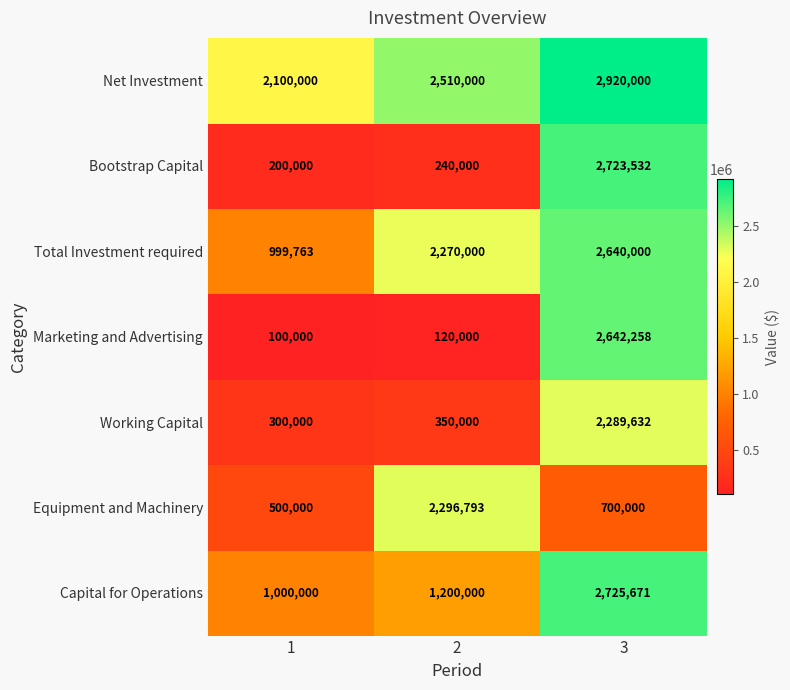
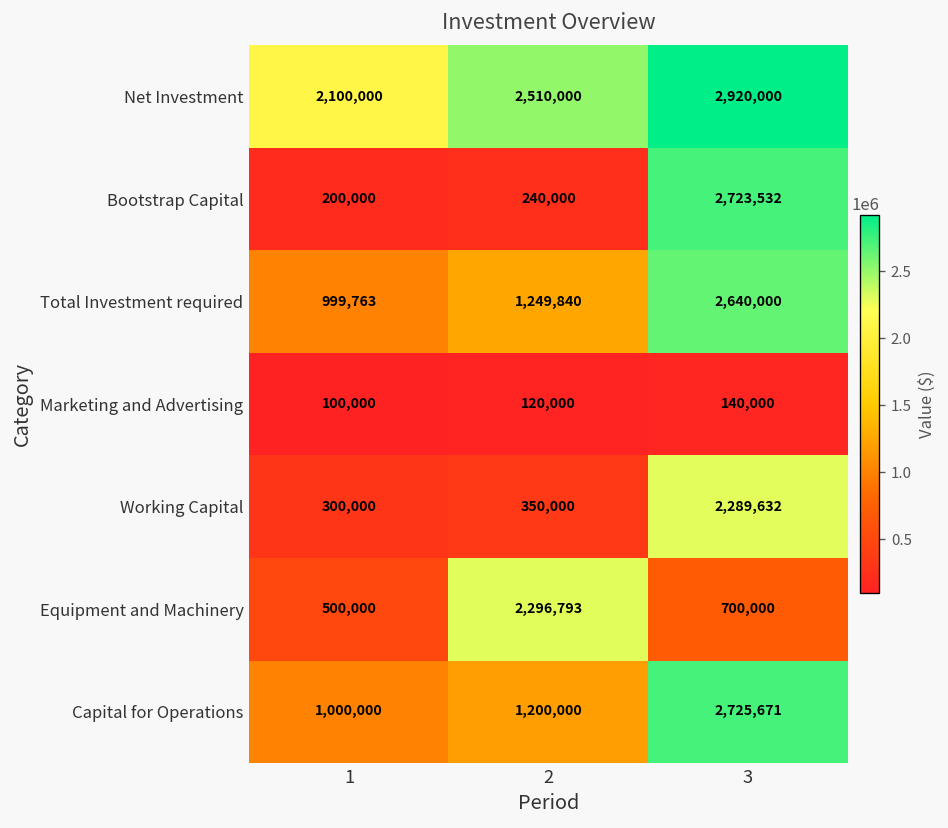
  {
    "Net Investment": {
      "1": "2,100,000",
      "2": "2,510,000",
      "3": "2,920,000"
    },
    "Bootstrap Capital": {
      "1": "200,000",
      "2": "240,000",
      "3": "2,723,532"
    },
    "Total Investment required": {
      "1": "999,763",
-     "2": "2,270,000",
+     "2": "1,249,840",
      "3": "2,640,000"
    },
    "Marketing and Advertising": {
      "1": "100,000",
      "2": "120,000",
-     "3": "2,642,258"
+     "3": "140,000"
    },
    "Working Capital": {
      "1": "300,000",
      "2": "350,000",
      "3": "2,289,632"
    },
    "Equipment and Machinery": {
      "1": "500,000",
      "2": "2,296,793",
      "3": "700,000"
    },
    "Capital for Operations": {
      "1": "1,000,000",
      "2": "1,200,000",
      "3": "2,725,671"
    }
  }
